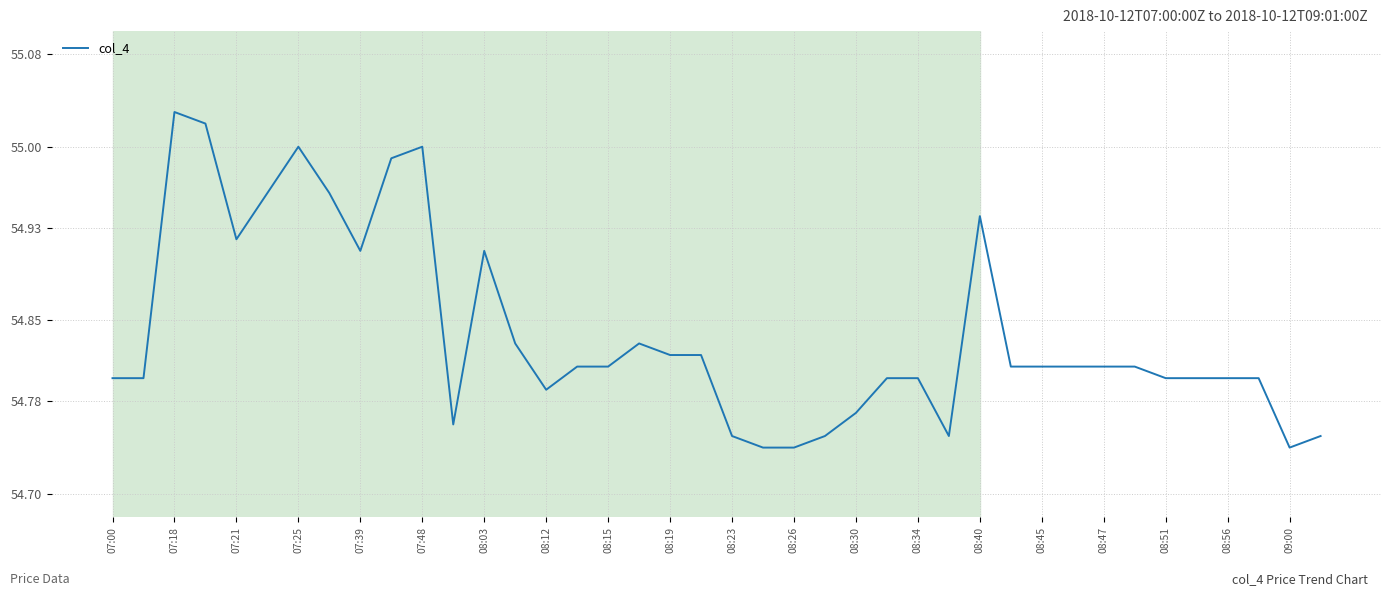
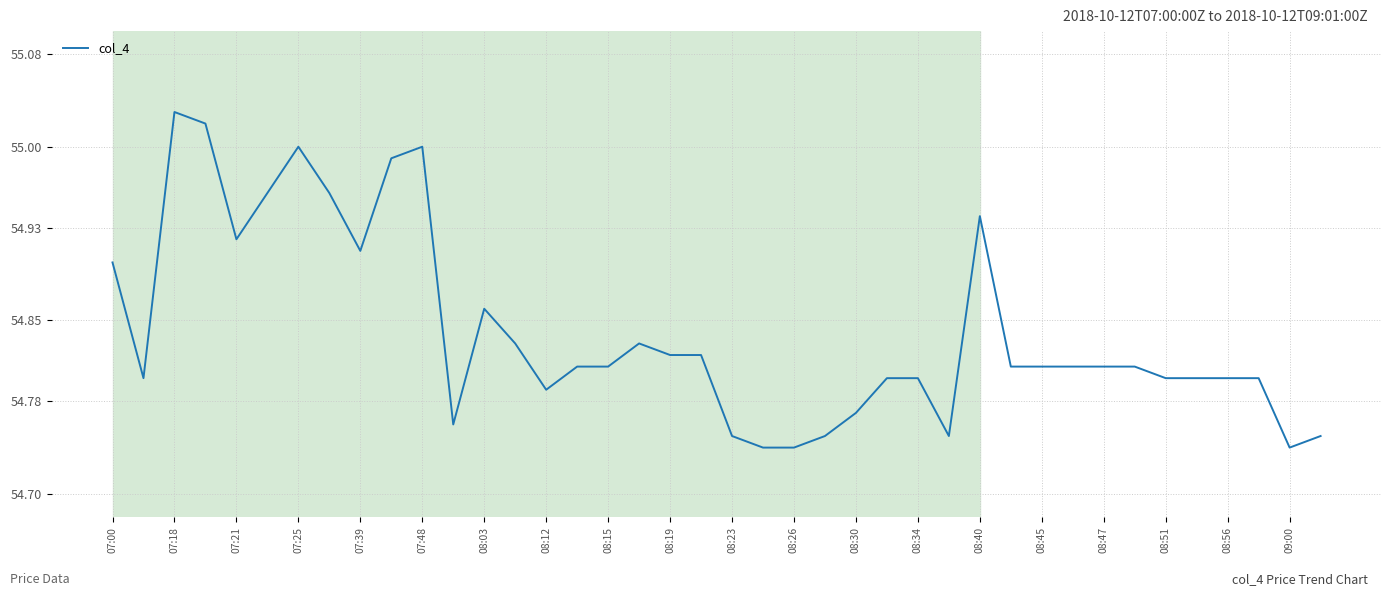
  {
-   "07:00": 54.8,
+   "07:00": 54.9,
    "07:18": 55.03,
    "07:21": 54.92,
    "07:25": 55.00,
    "07:39": 54.91,
    "07:48": 55.00,
-   "08:03": 54.91,
+   "08:03": 54.86,
    "08:12": 54.79,
    "08:15": 54.81,
    "08:19": 54.82,
    "08:23": 54.75,
    "08:26": 54.74,
    "08:30": 54.77,
    "08:34": 54.80,
    "08:40": 54.94,
    "08:45": 54.81,
    "08:47": 54.81,
    "08:51": 54.80,
    "08:56": 54.80,
    "09:00": 54.74
  }
